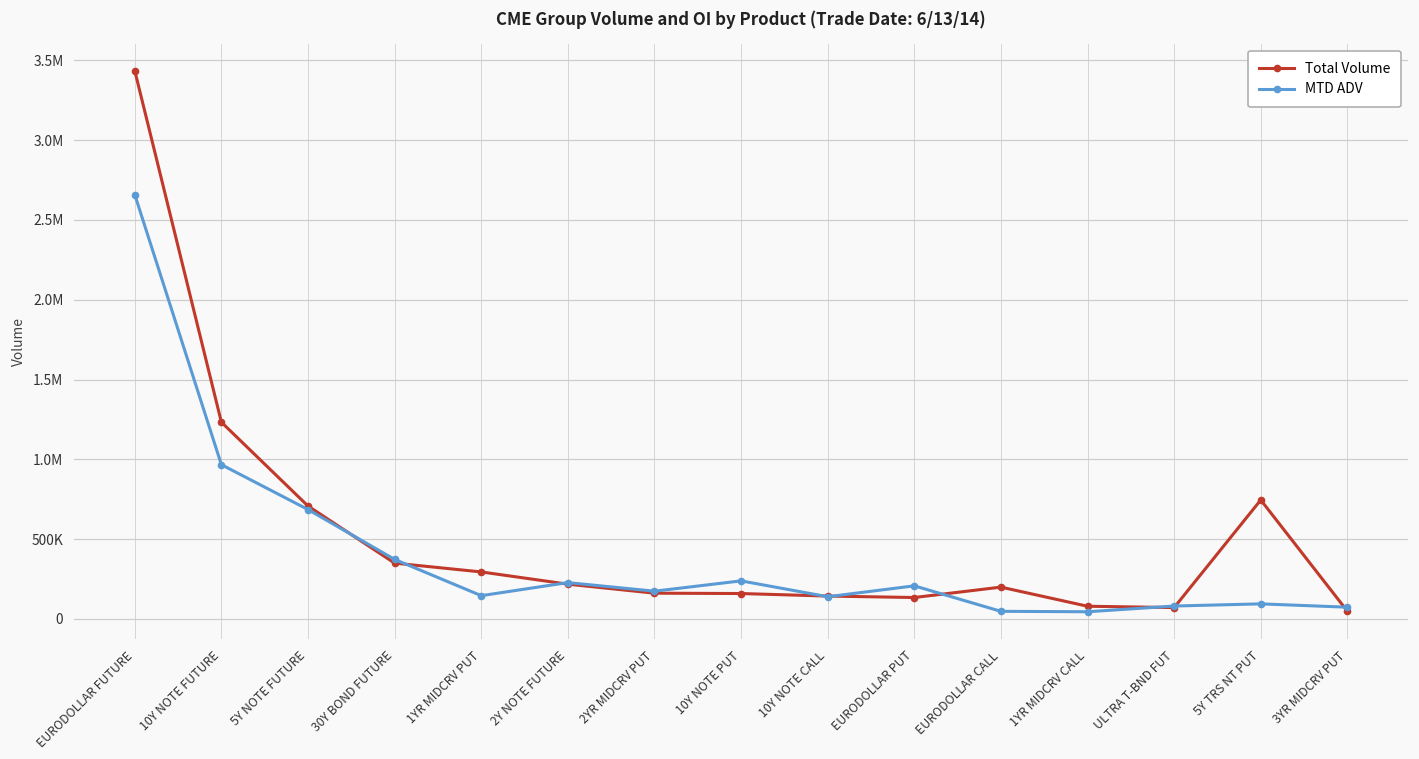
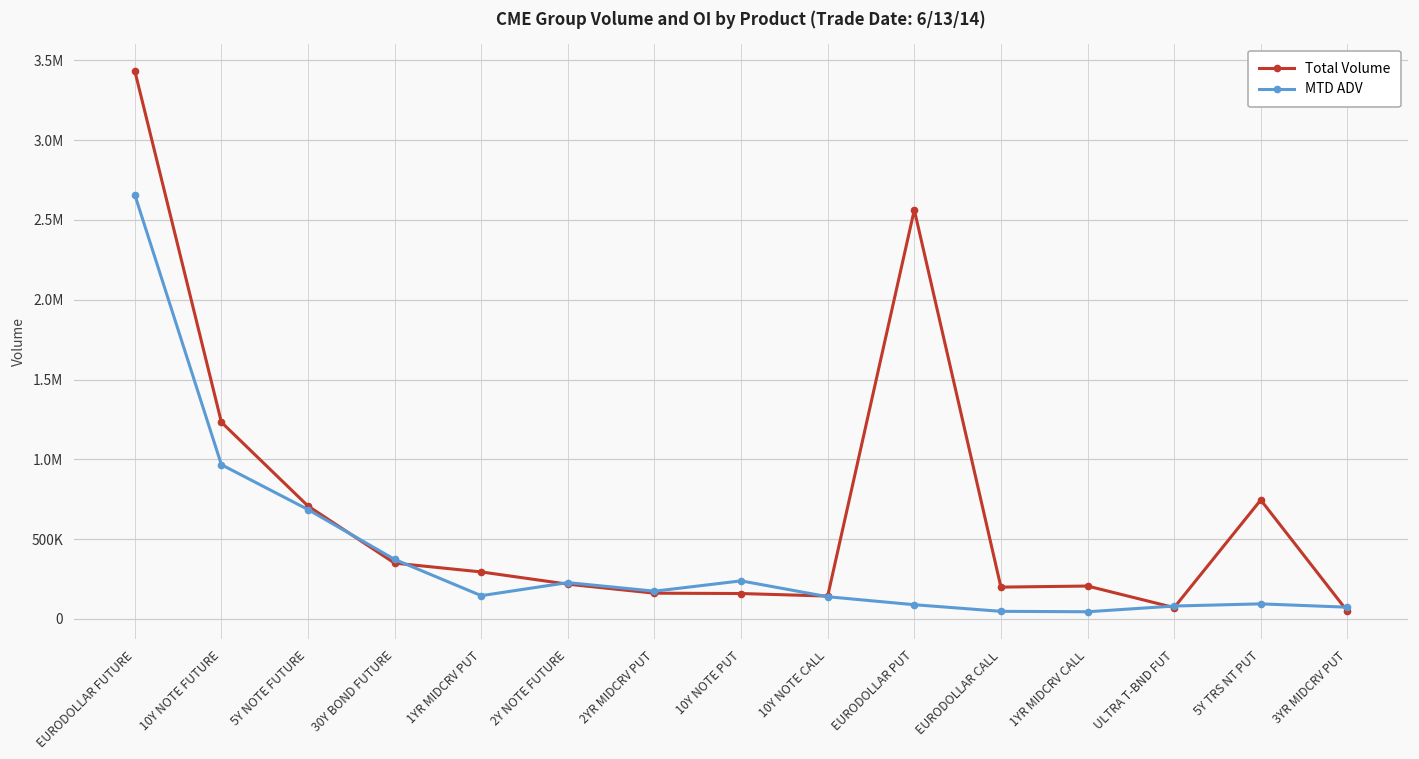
  {
    "Total Volume": {
      "EURODOLLAR FUTURE": 3430000,
      "10Y NOTE FUTURE": 1230000,
      "5Y NOTE FUTURE": 710000,
      "30Y BOND FUTURE": 350000,
      "1YR MIDCRV PUT": 290000,
      "10Y NOTE PUT": 160000,
-     "EURODOLLAR PUT": 130000,
+     "EURODOLLAR PUT": 2560000,
      "EURODOLLAR CALL": 200000,
-     "1YR MIDCRV CALL": 80000,
+     "1YR MIDCRV CALL": 210000,
      "5Y TRS NT PUT": 750000,
      "3YR MIDCRV PUT": 50000
    },
    "MTD ADV": {
      "EURODOLLAR FUTURE": 2660000,
      "10Y NOTE FUTURE": 970000,
      "5Y NOTE FUTURE": 690000,
      "30Y BOND FUTURE": 370000,
      "1YR MIDCRV PUT": 150000,
      "10Y NOTE PUT": 240000,
-     "EURODOLLAR PUT": 210000,
+     "EURODOLLAR PUT": 90000,
      "EURODOLLAR CALL": 50000,
      "1YR MIDCRV CALL": 50000,
      "5Y TRS NT PUT": 90000,
      "3YR MIDCRV PUT": 70000
    }
  }
